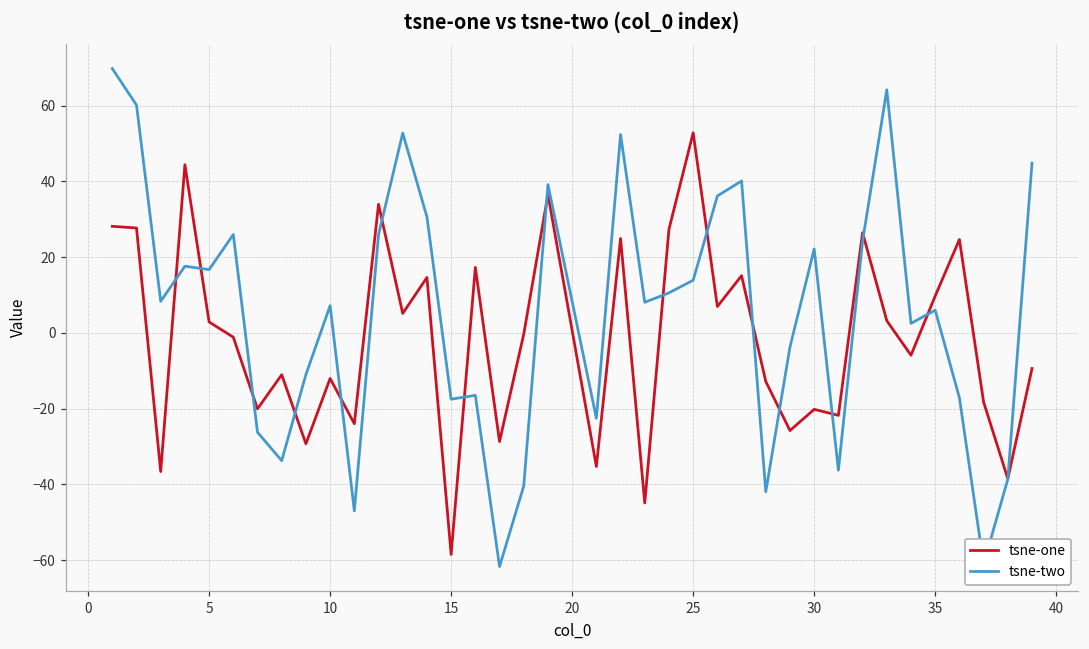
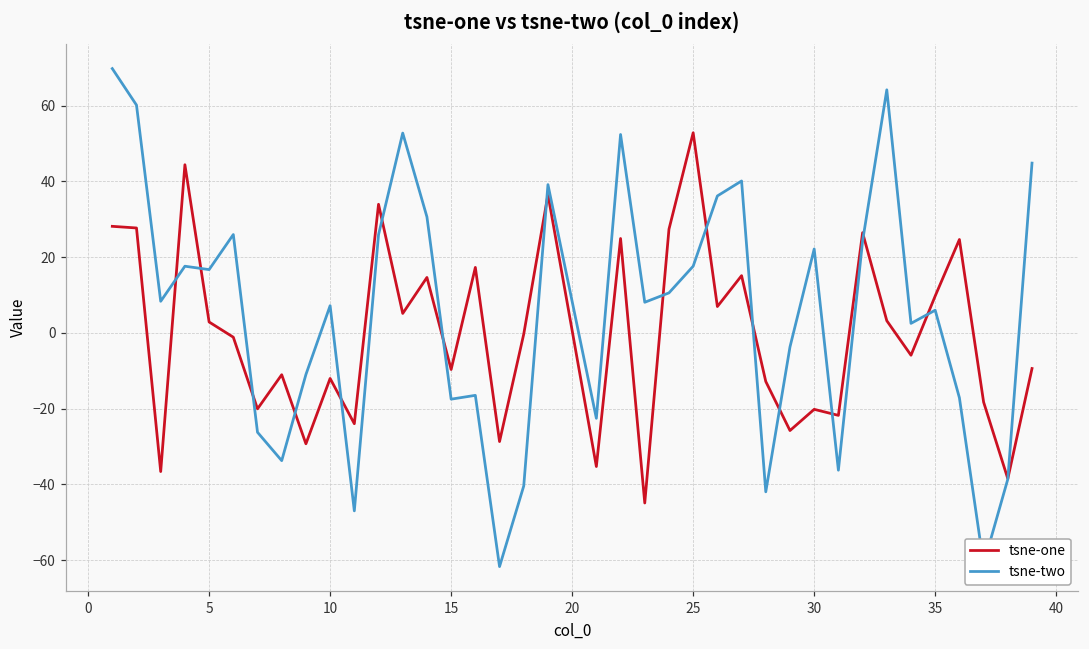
  {
    "tsne-one": {
      "5": 3,
      "10": -12,
-     "15": -59,
+     "15": -10,
      "25": 53,
      "30": -20,
      "35": 10
    },
    "tsne-two": {
      "5": 17,
      "10": 7,
      "15": -17,
-     "25": 14,
+     "25": 18,
      "30": 22,
      "35": 6
    }
  }
